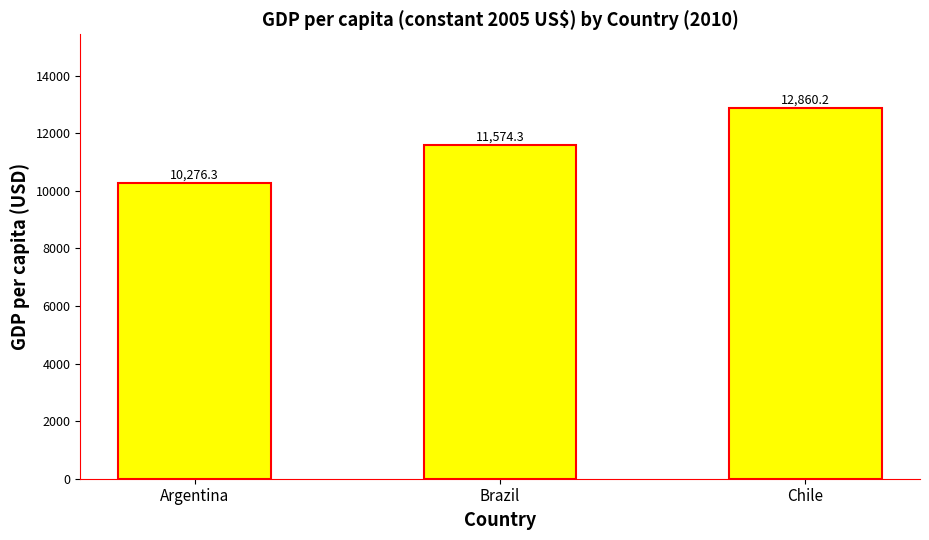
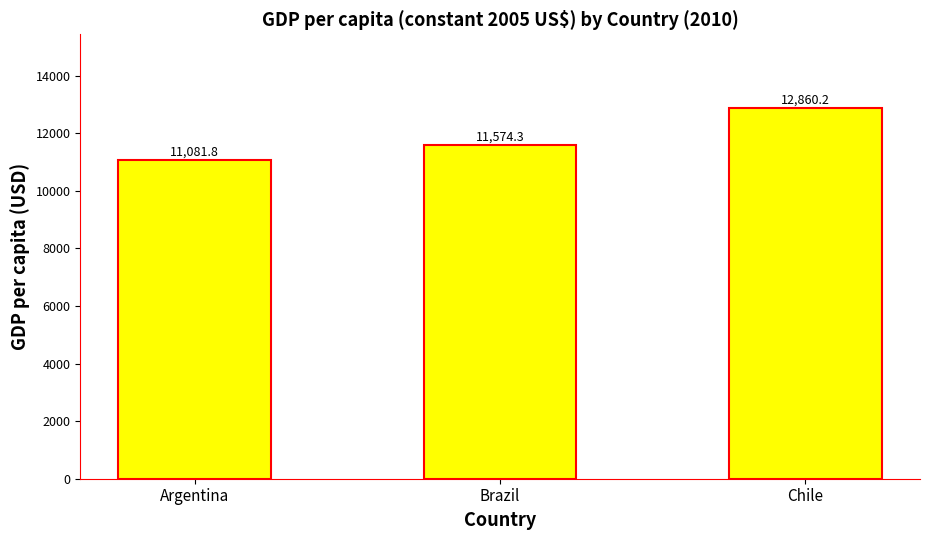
  {
-   "Argentina": "10,276.3",
+   "Argentina": "11,081.8",
    "Brazil": "11,574.3",
    "Chile": "12,860.2"
  }
